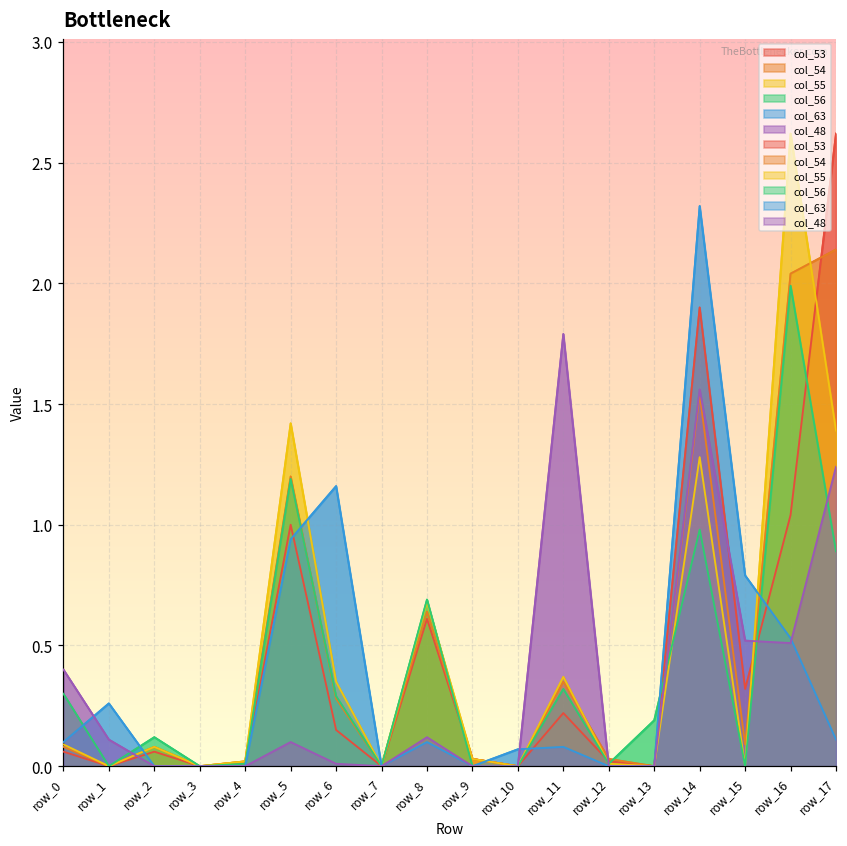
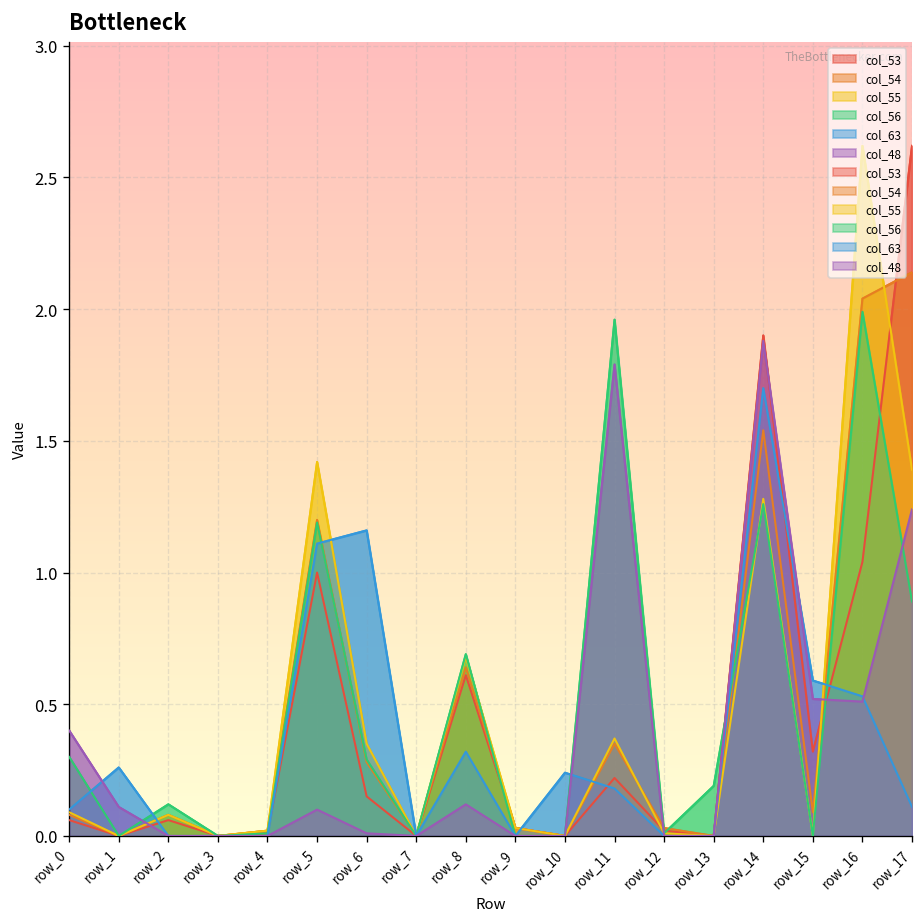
  {
    "col_56": {
      "row_0": 0.30,
      "row_2": 0.12,
-     "row_11": 0.32,
+     "row_11": 1.96,
      "row_13": 0.19,
-     "row_14": 0.98,
+     "row_14": 1.26,
      "row_16": 1.99,
      "row_17": 0.89
    },
    "col_63": {
      "row_1": 0.26,
-     "row_5": 0.94,
+     "row_5": 1.11,
      "row_6": 1.16,
-     "row_8": 0.10,
-     "row_10": 0.07,
-     "row_11": 0.08,
-     "row_14": 2.32,
-     "row_15": 0.79,
+     "row_8": 0.32,
+     "row_10": 0.24,
+     "row_11": 0.18,
+     "row_14": 1.70,
+     "row_15": 0.59,
      "row_16": 0.53,
      "row_17": 0.11
    },
    "col_48": {
      "row_0": 0.40,
      "row_1": 0.11,
      "row_5": 0.10,
      "row_6": 0.01,
      "row_8": 0.12,
      "row_11": 1.79,
-     "row_14": 1.56,
+     "row_14": 1.88,
      "row_15": 0.52,
      "row_16": 0.51,
      "row_17": 1.24
    }
  }
